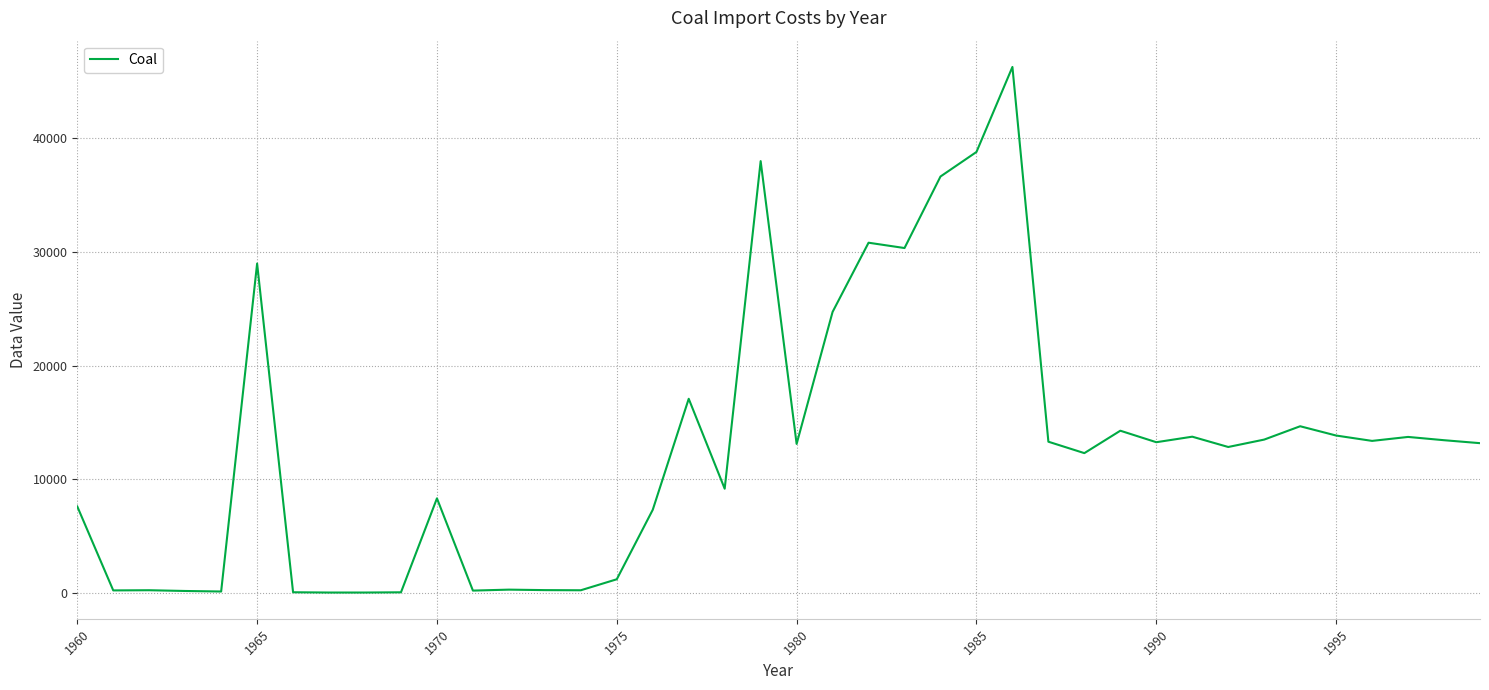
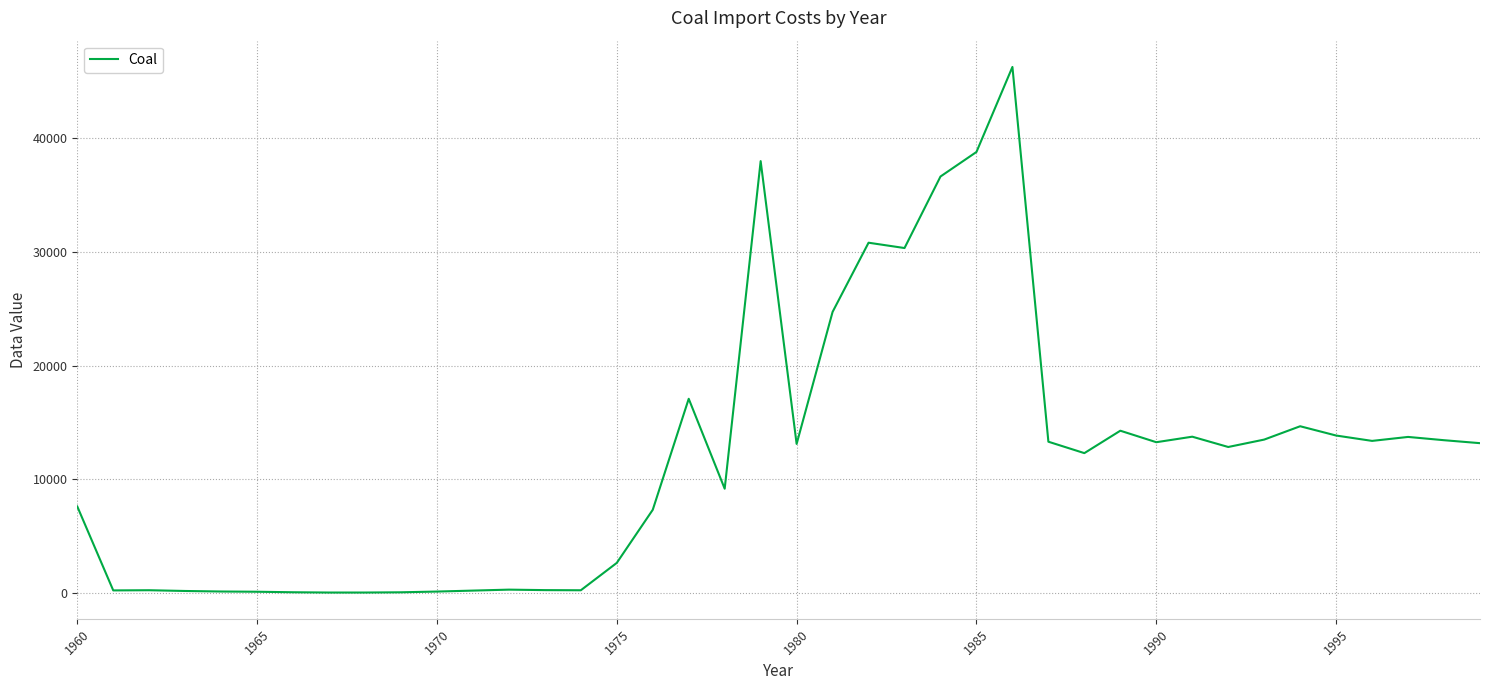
  {
    "1960": 7600,
-   "1965": 29000,
-   "1970": 8300,
-   "1975": 1200,
+   "1965": 100,
+   "1970": 100,
+   "1975": 2600,
    "1980": 13100,
    "1985": 38800,
    "1990": 13300,
    "1995": 13800
  }
